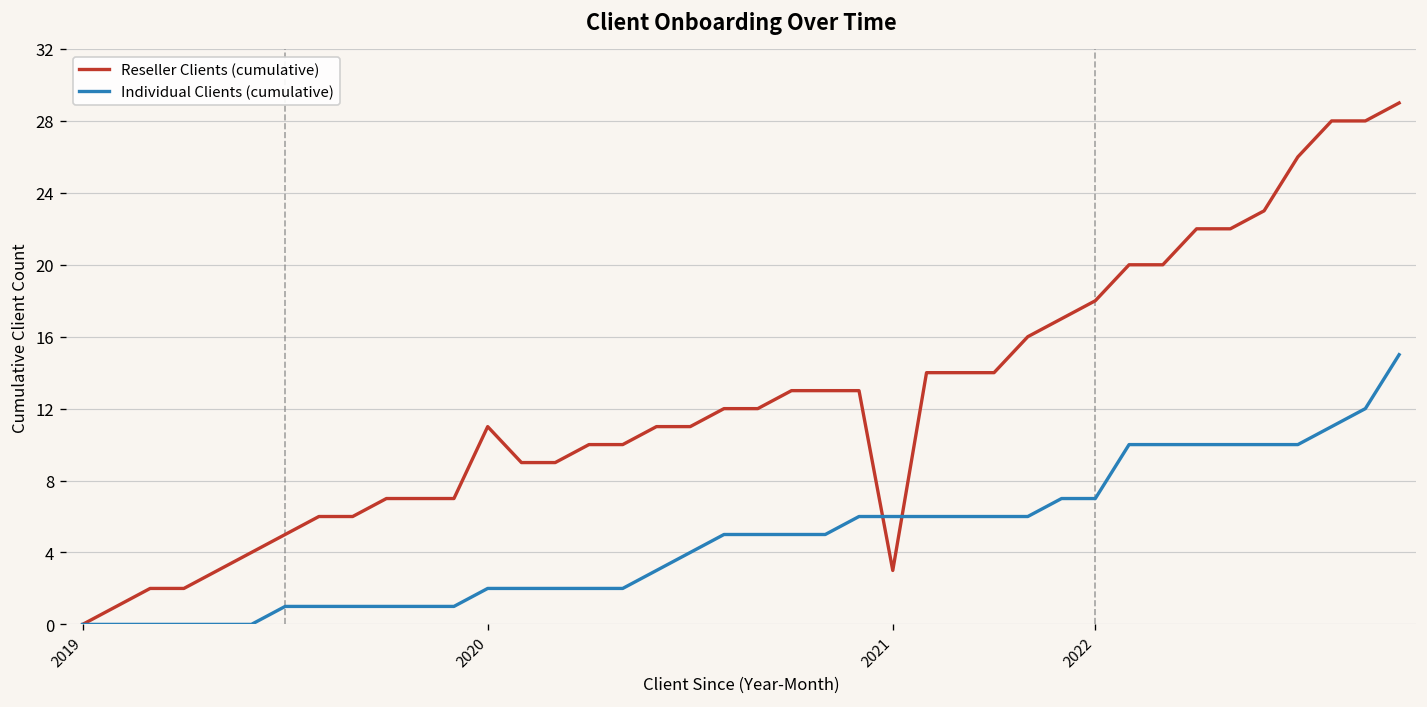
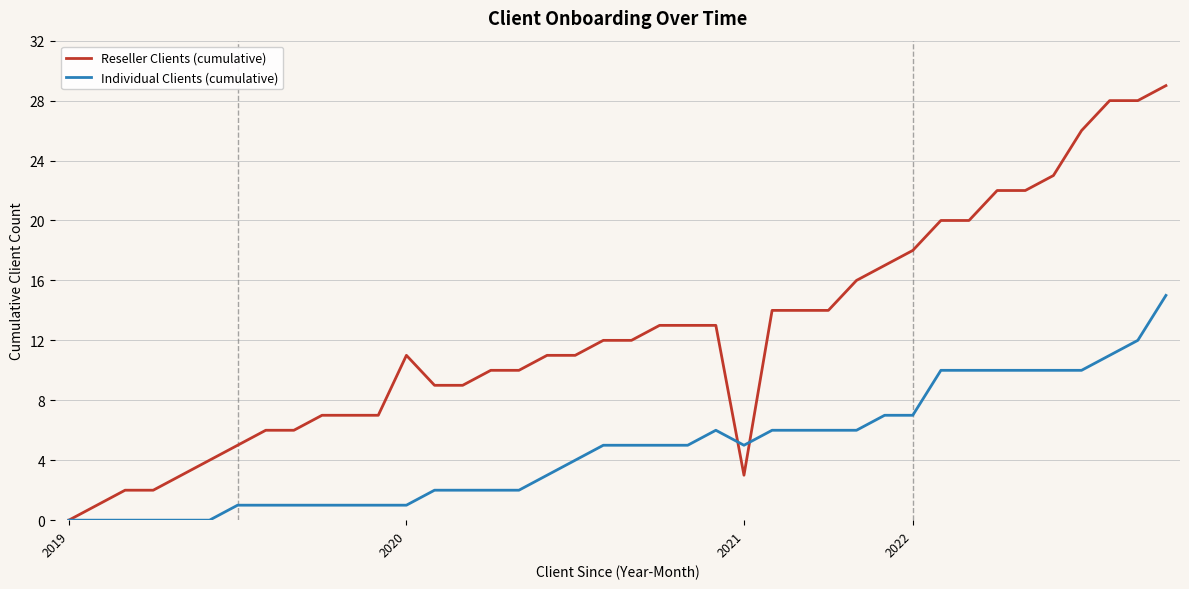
  {
    "Reseller Clients (cumulative)": {
      "2020": 11,
      "2021": 3,
      "2022": 18
    },
    "Individual Clients (cumulative)": {
-     "2020": 2,
-     "2021": 6,
+     "2020": 1,
+     "2021": 5,
      "2022": 7
    }
  }
